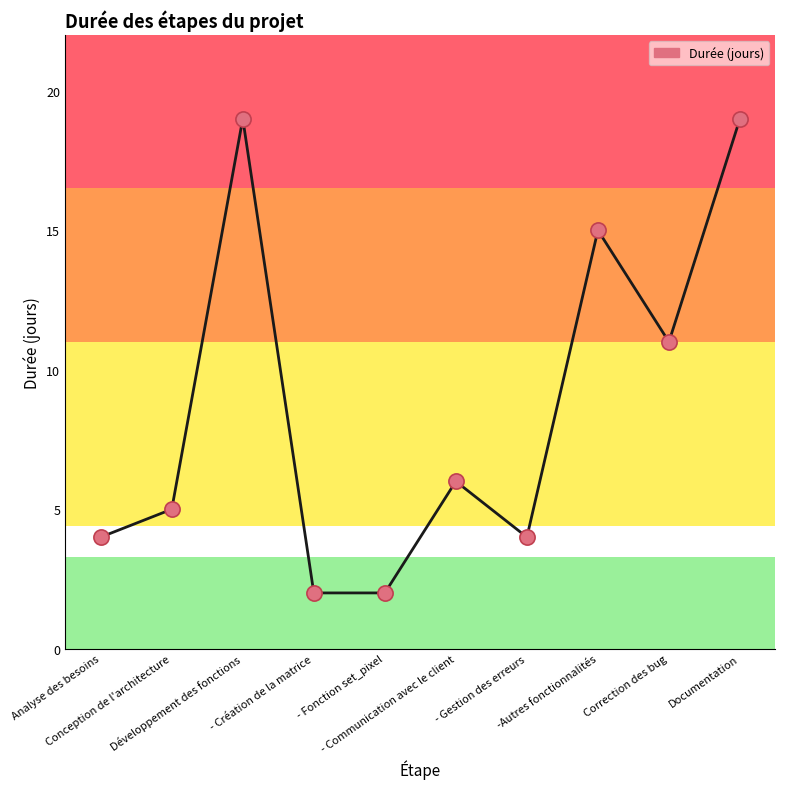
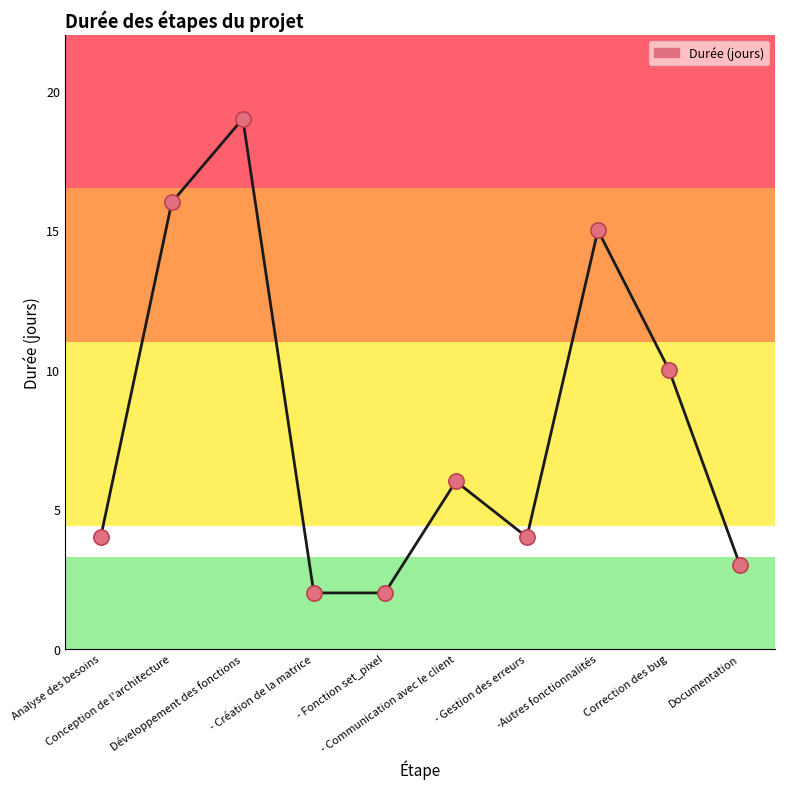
  {
    "Analyse des besoins": 4,
-   "Conception de l'architecture": 5,
+   "Conception de l'architecture": 16,
    "Développement des fonctions": 19,
    "- Création de la matrice": 2,
    "- Fonction set_pixel": 2,
    "- Communication avec le client": 6,
    "- Gestion des erreurs": 4,
    "-Autres fonctionnalités": 15,
-   "Correction des bug": 11,
-   "Documentation": 19
+   "Correction des bug": 10,
+   "Documentation": 3
  }
